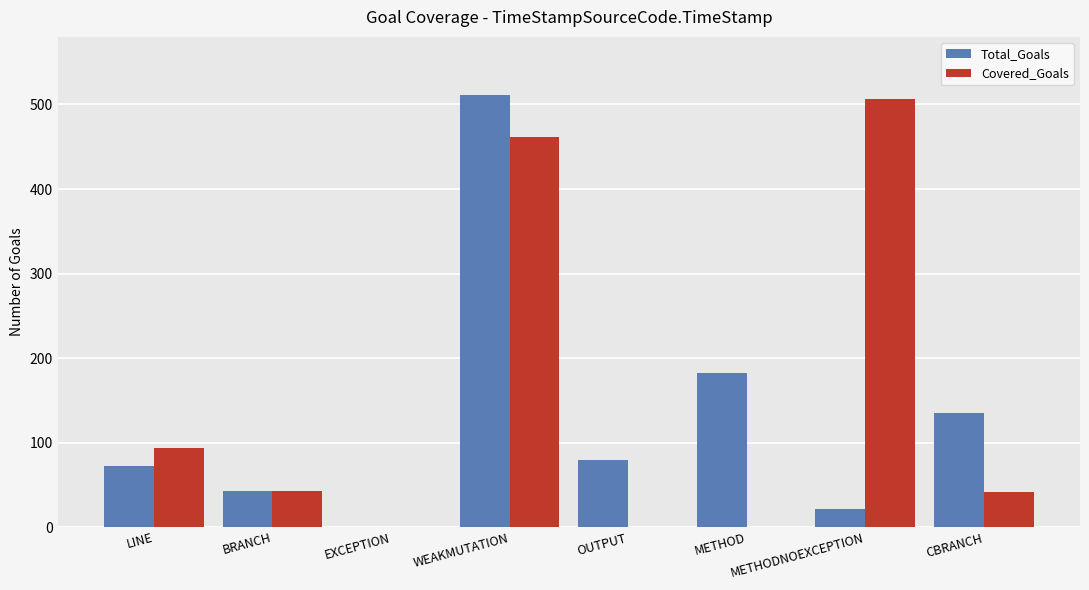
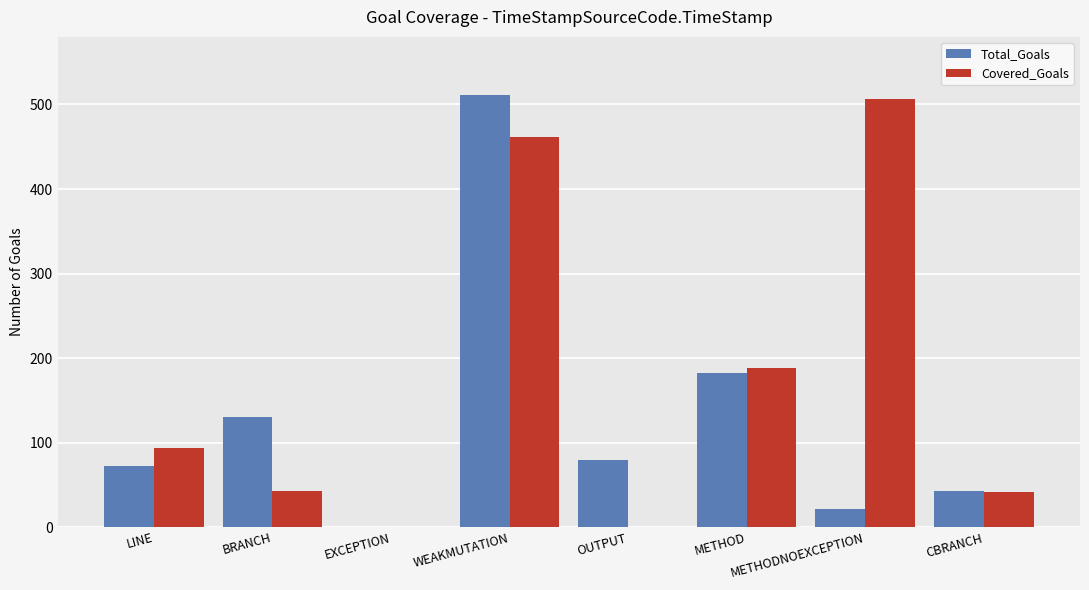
  {
    "Total_Goals": {
      "LINE": 70,
-     "BRANCH": 40,
+     "BRANCH": 130,
      "EXCEPTION": 0,
      "WEAKMUTATION": 510,
      "OUTPUT": 80,
      "METHOD": 180,
      "METHODNOEXCEPTION": 20,
-     "CBRANCH": 140
+     "CBRANCH": 40
    },
    "Covered_Goals": {
      "LINE": 90,
      "BRANCH": 40,
      "EXCEPTION": 0,
      "WEAKMUTATION": 460,
      "OUTPUT": 0,
-     "METHOD": 0,
+     "METHOD": 190,
      "METHODNOEXCEPTION": 510,
      "CBRANCH": 40
    }
  }
